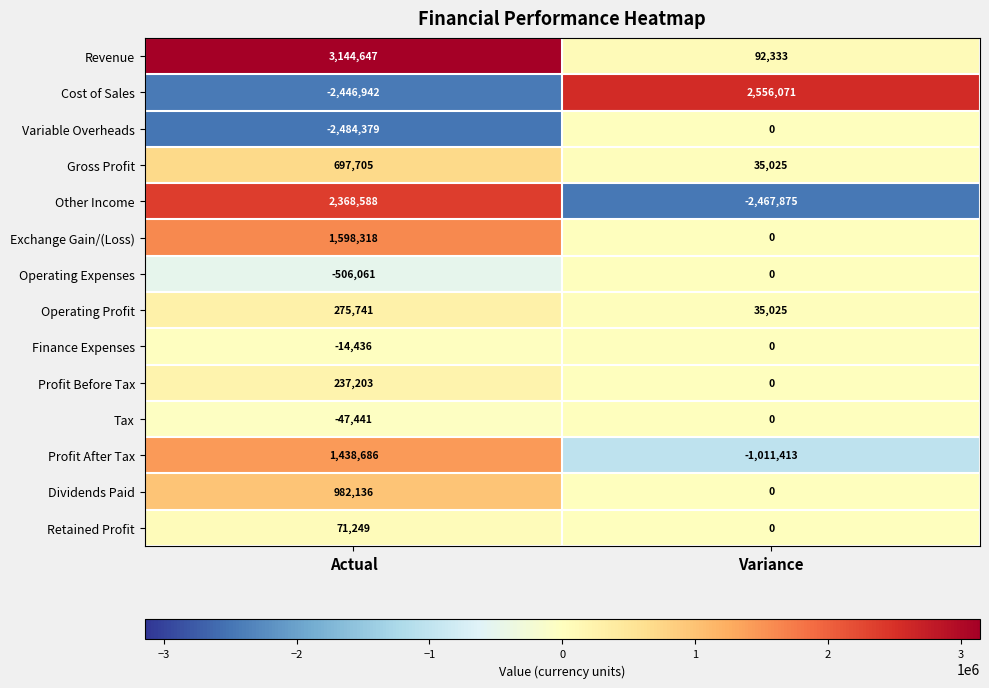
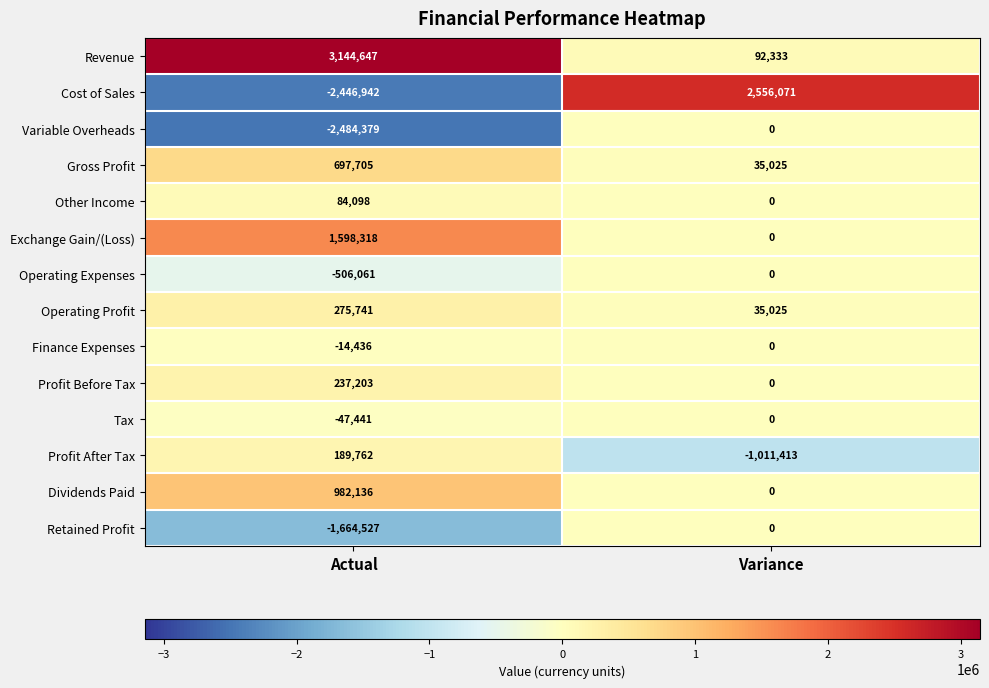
  {
    "Revenue": {
      "Actual": "3,144,647",
      "Variance": "92,333"
    },
    "Cost of Sales": {
      "Actual": "-2,446,942",
      "Variance": "2,556,071"
    },
    "Variable Overheads": {
      "Actual": "-2,484,379",
      "Variance": "0"
    },
    "Gross Profit": {
      "Actual": "697,705",
      "Variance": "35,025"
    },
    "Other Income": {
-     "Actual": "2,368,588",
-     "Variance": "-2,467,875"
+     "Actual": "84,098",
+     "Variance": "0"
    },
    "Exchange Gain/(Loss)": {
      "Actual": "1,598,318",
      "Variance": "0"
    },
    "Operating Expenses": {
      "Actual": "-506,061",
      "Variance": "0"
    },
    "Operating Profit": {
      "Actual": "275,741",
      "Variance": "35,025"
    },
    "Finance Expenses": {
      "Actual": "-14,436",
      "Variance": "0"
    },
    "Profit Before Tax": {
      "Actual": "237,203",
      "Variance": "0"
    },
    "Tax": {
      "Actual": "-47,441",
      "Variance": "0"
    },
    "Profit After Tax": {
-     "Actual": "1,438,686",
+     "Actual": "189,762",
      "Variance": "-1,011,413"
    },
    "Dividends Paid": {
      "Actual": "982,136",
      "Variance": "0"
    },
    "Retained Profit": {
-     "Actual": "71,249",
+     "Actual": "-1,664,527",
      "Variance": "0"
    }
  }
